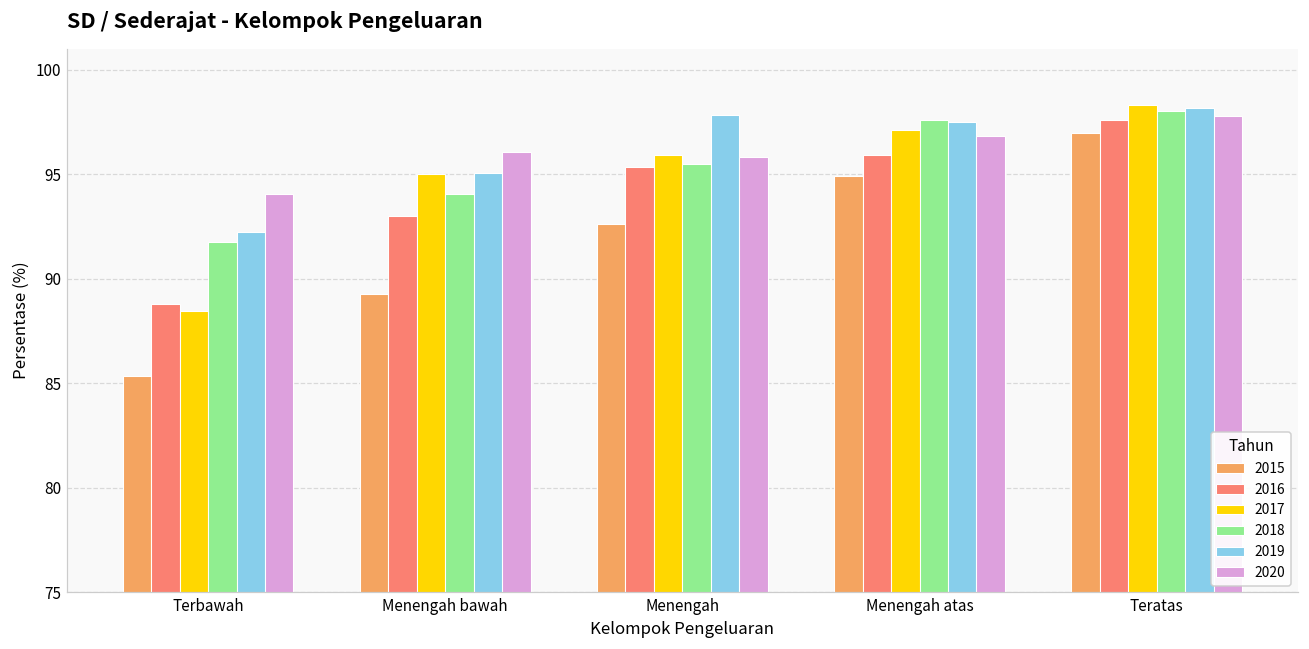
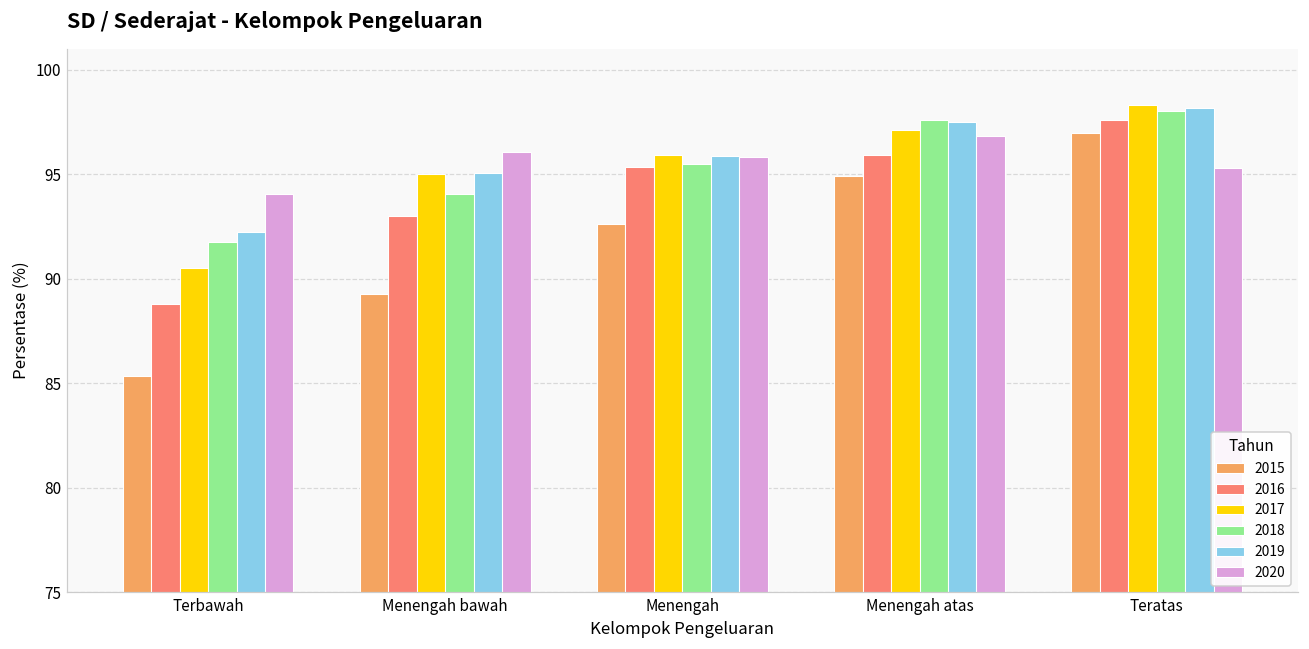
  {
    "2017": {
-     "Terbawah": 88.4,
+     "Terbawah": 90.5,
      "Menengah bawah": 95.0,
      "Menengah": 95.9,
      "Menengah atas": 97.1,
      "Teratas": 98.3
    },
    "2018": {
      "Terbawah": 91.7,
      "Menengah bawah": 94.1,
      "Menengah": 95.5,
      "Menengah atas": 97.6,
      "Teratas": 98.0
    },
    "2019": {
      "Terbawah": 92.2,
      "Menengah bawah": 95.1,
-     "Menengah": 97.8,
+     "Menengah": 95.9,
      "Menengah atas": 97.5,
      "Teratas": 98.2
    },
    "2020": {
      "Terbawah": 94.0,
      "Menengah bawah": 96.1,
      "Menengah": 95.8,
      "Menengah atas": 96.8,
-     "Teratas": 97.8
+     "Teratas": 95.3
    }
  }
